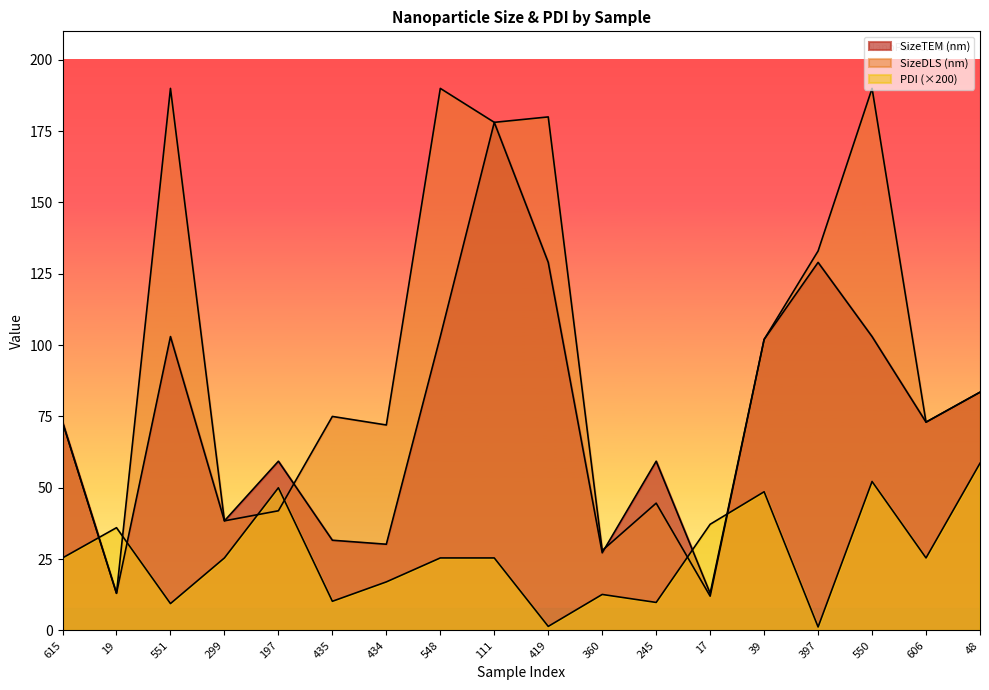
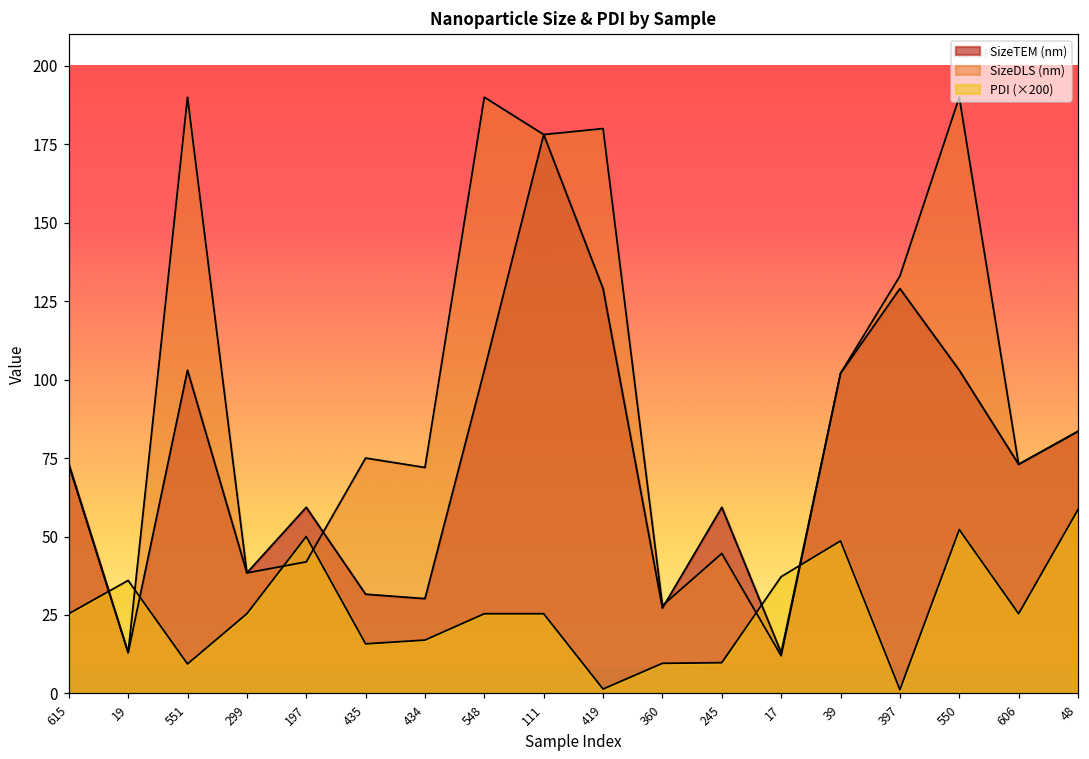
  {
    "PDI (×200)": {
      "615": 25,
      "19": 36,
      "551": 9,
      "299": 25,
      "197": 50,
-     "435": 10,
+     "435": 16,
      "434": 17,
      "548": 25,
      "111": 25,
-     "360": 13,
+     "360": 10,
      "245": 10,
      "17": 37,
      "39": 49,
      "550": 52,
      "606": 25,
      "48": 59
    }
  }
